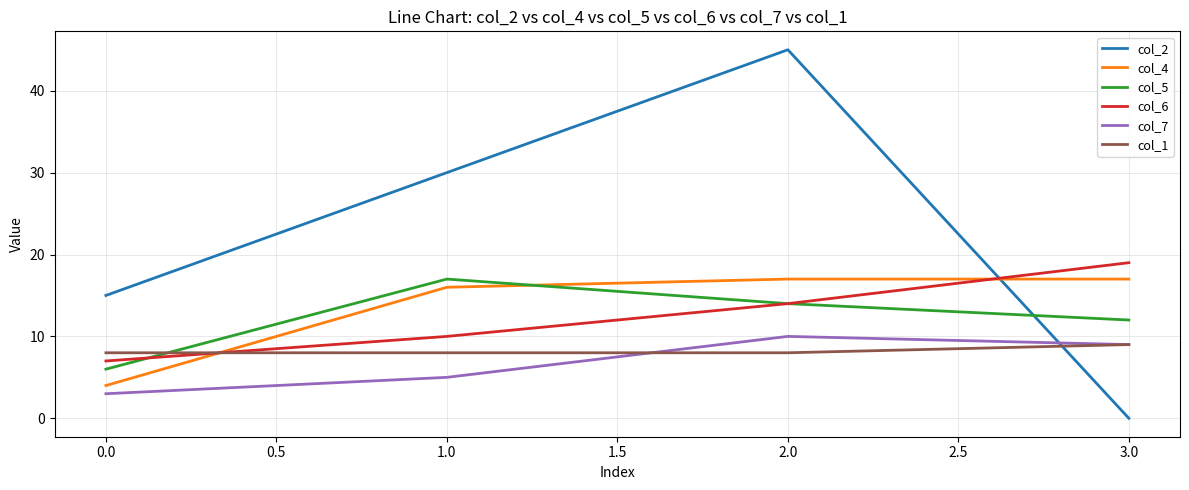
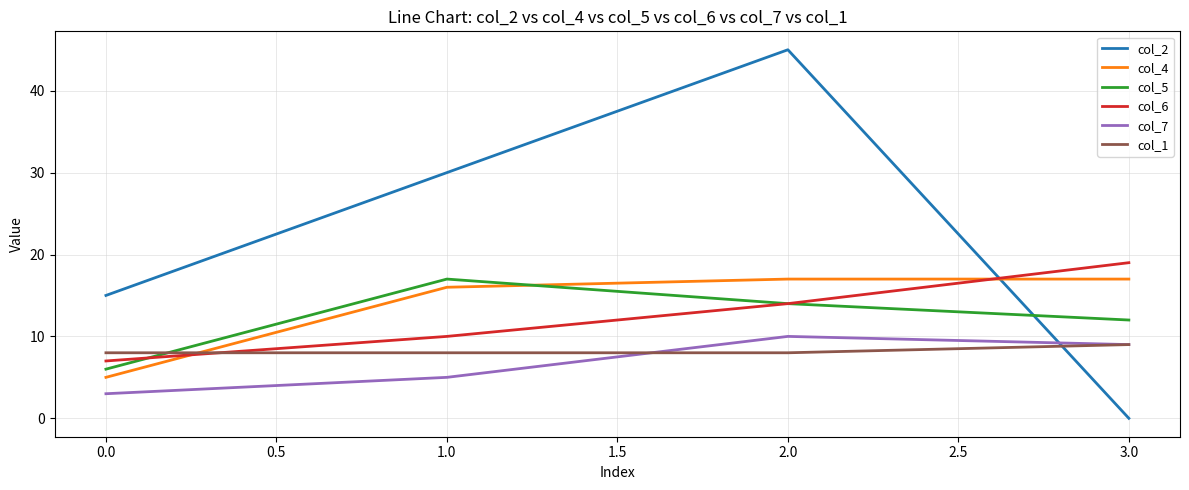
  {
    "col_2": {
      "0.0": 15,
      "1.0": 30,
      "2.0": 45,
      "3.0": 0
    },
    "col_4": {
-     "0.0": 4,
+     "0.0": 5,
      "1.0": 16,
      "2.0": 17,
      "3.0": 17
    },
    "col_5": {
      "0.0": 6,
      "1.0": 17,
      "3.0": 12
    },
    "col_6": {
      "0.0": 7,
      "1.0": 10,
      "3.0": 19
    },
    "col_7": {
      "0.0": 3,
      "1.0": 5,
      "2.0": 10
    },
    "col_1": {
      "0.0": 8,
      "1.0": 8,
      "2.0": 8
    }
  }
